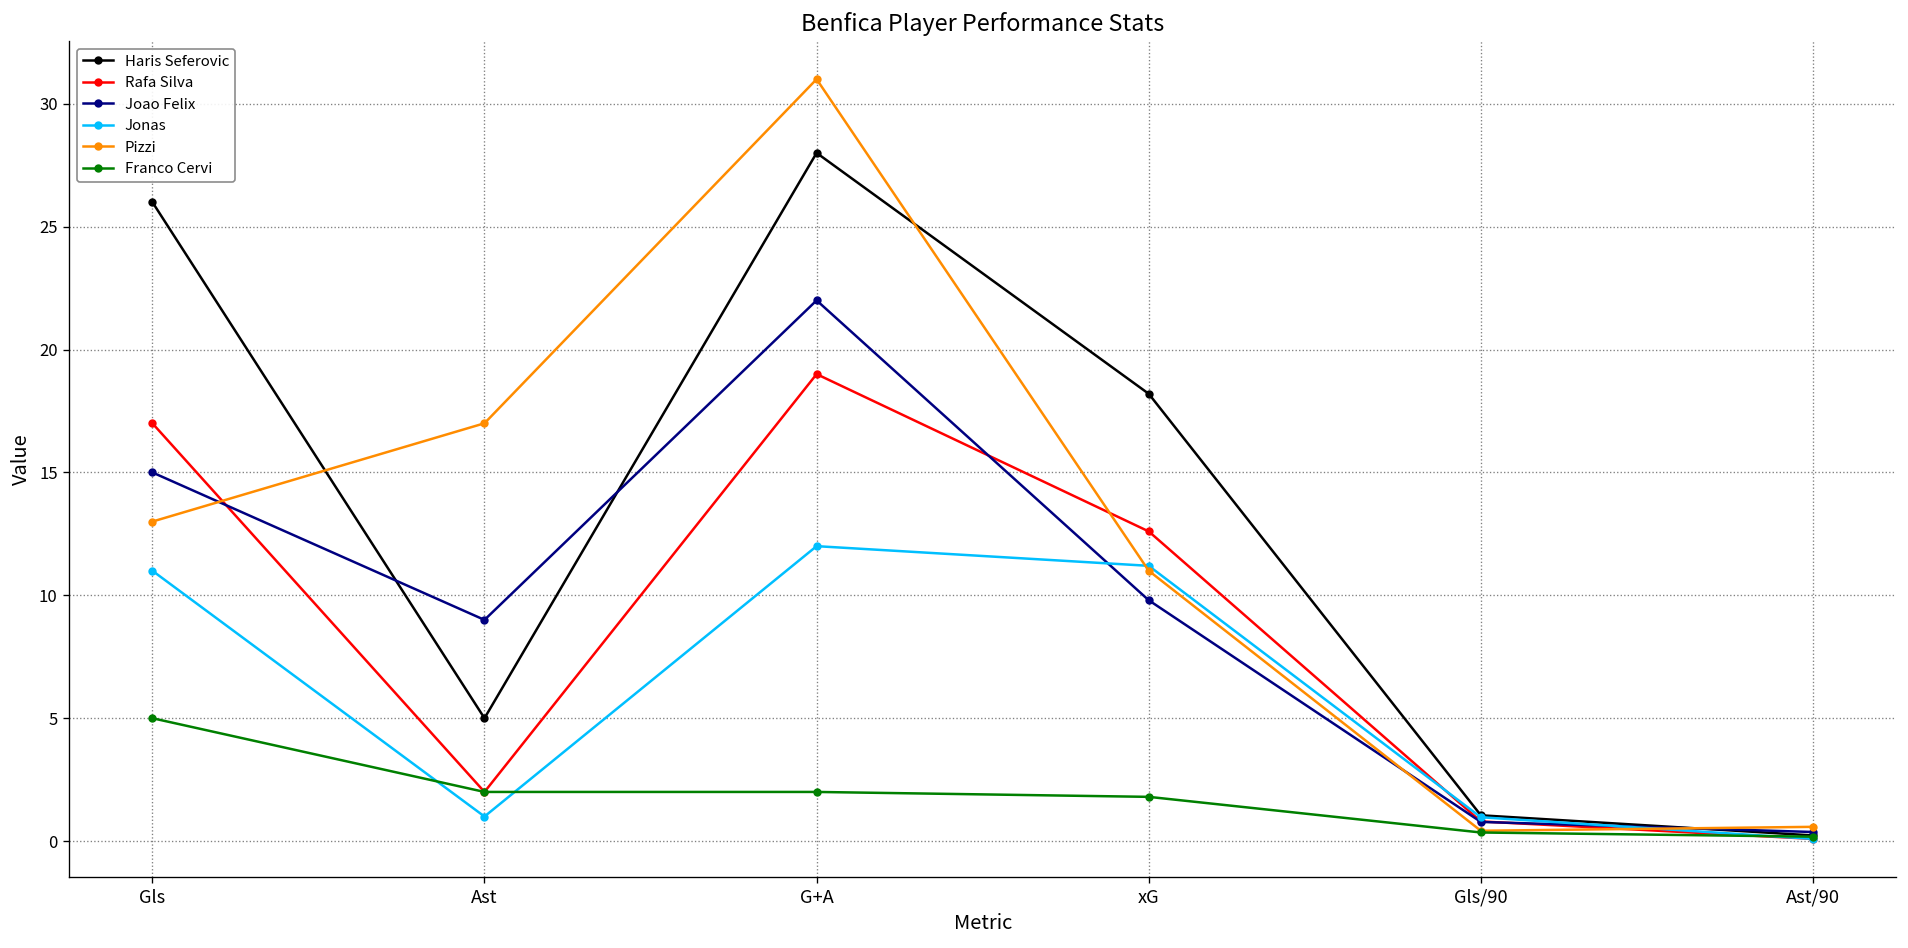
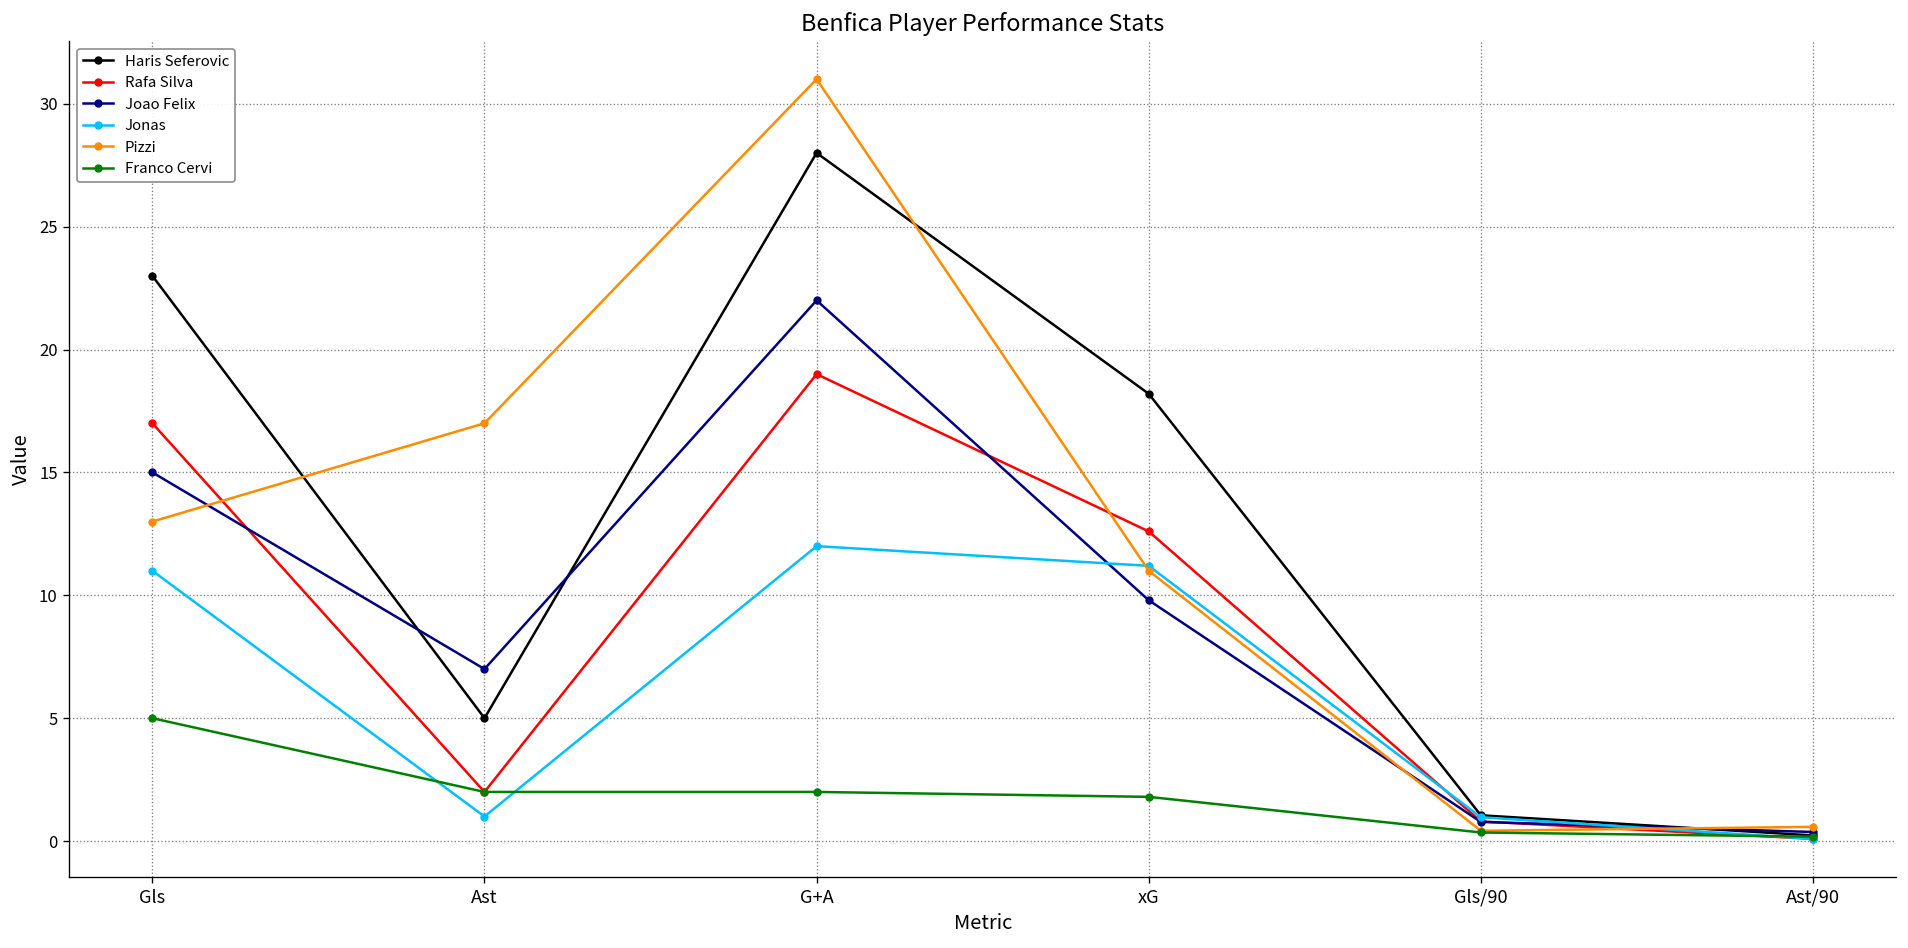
  {
    "Haris Seferovic": {
-     "Gls": 26,
+     "Gls": 23,
      "Ast": 5,
      "G+A": 28,
      "xG": 18.2
    },
    "Rafa Silva": {
      "Gls": 17,
      "G+A": 19,
      "xG": 12.6
    },
    "Joao Felix": {
      "Gls": 15,
-     "Ast": 9,
+     "Ast": 7,
      "G+A": 22,
      "xG": 9.8,
      "Ast/90": 0.4
    },
    "Jonas": {
      "Gls": 11,
      "Ast": 1,
      "G+A": 12,
      "xG": 11.2
    },
    "Pizzi": {
      "Gls": 13,
      "Ast": 17,
      "G+A": 31,
      "xG": 11,
      "Ast/90": 0.6
    },
    "Franco Cervi": {
      "Gls": 5,
      "G+A": 2,
      "xG": 1.8
    }
  }
